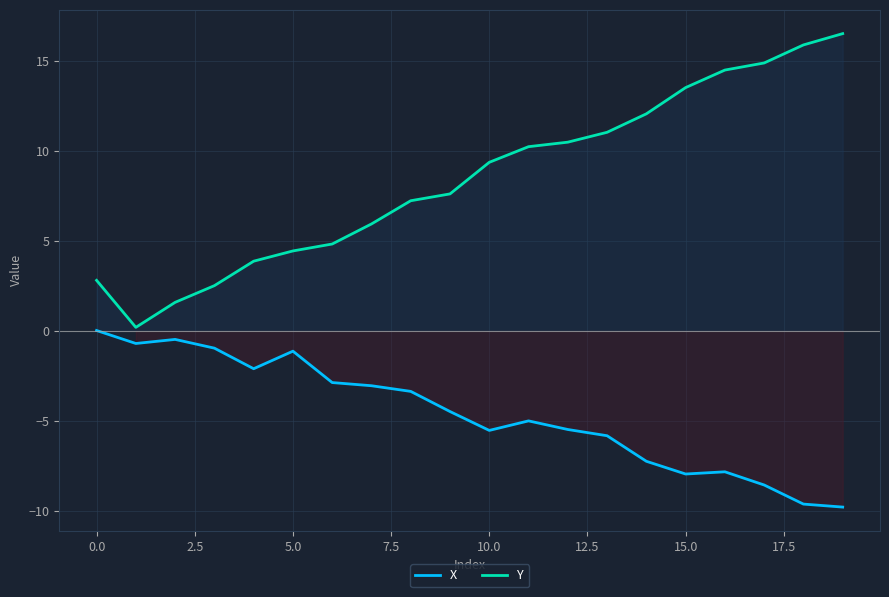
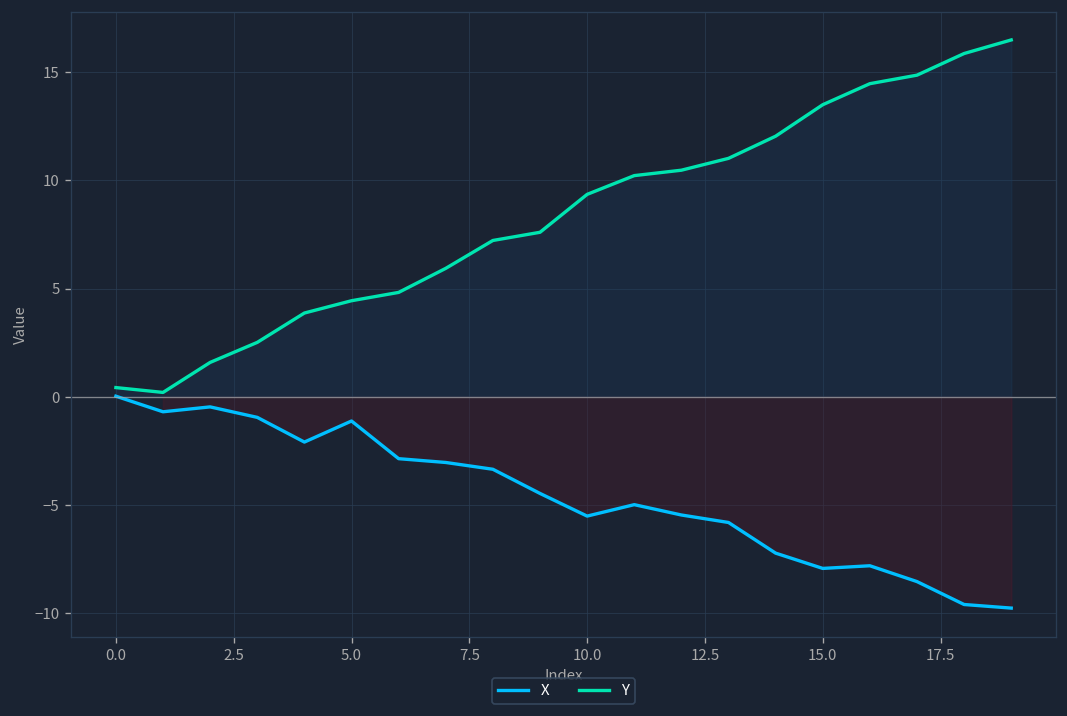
  {
    "X": {
      "0.0": 0.0,
      "5.0": -1.1,
      "10.0": -5.5,
      "15.0": -7.9
    },
    "Y": {
-     "0.0": 2.8,
+     "0.0": 0.4,
      "5.0": 4.4,
      "10.0": 9.4,
      "15.0": 13.5
    }
  }
